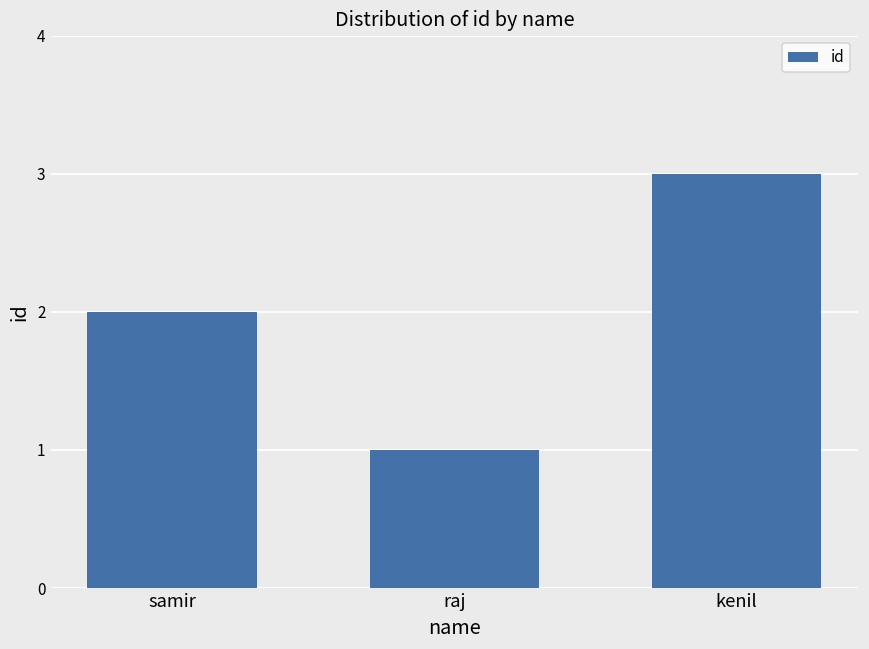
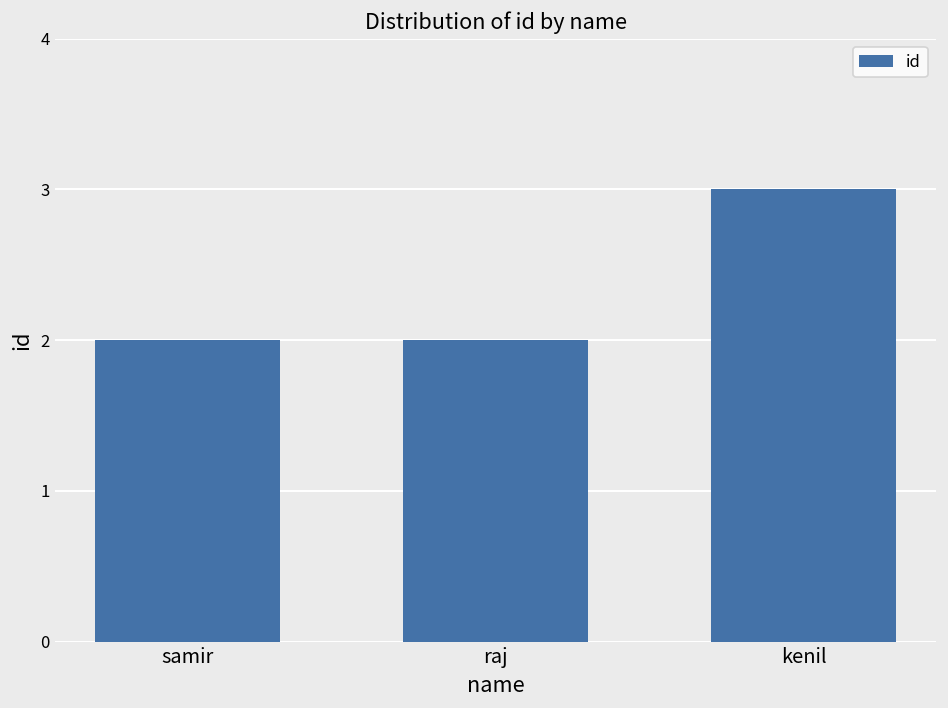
  {
    "samir": 2,
-   "raj": 1,
+   "raj": 2,
    "kenil": 3
  }
